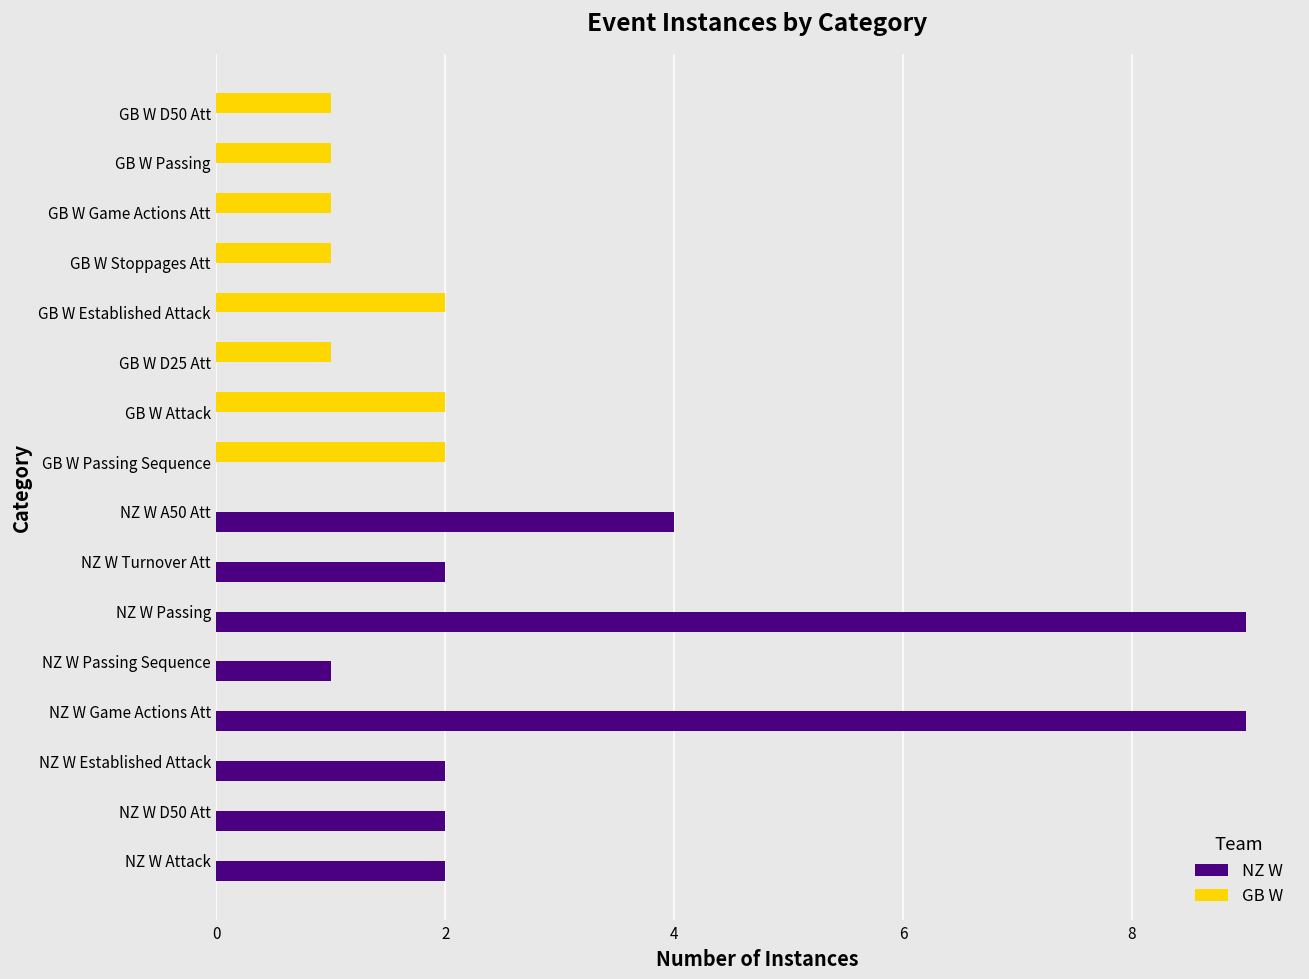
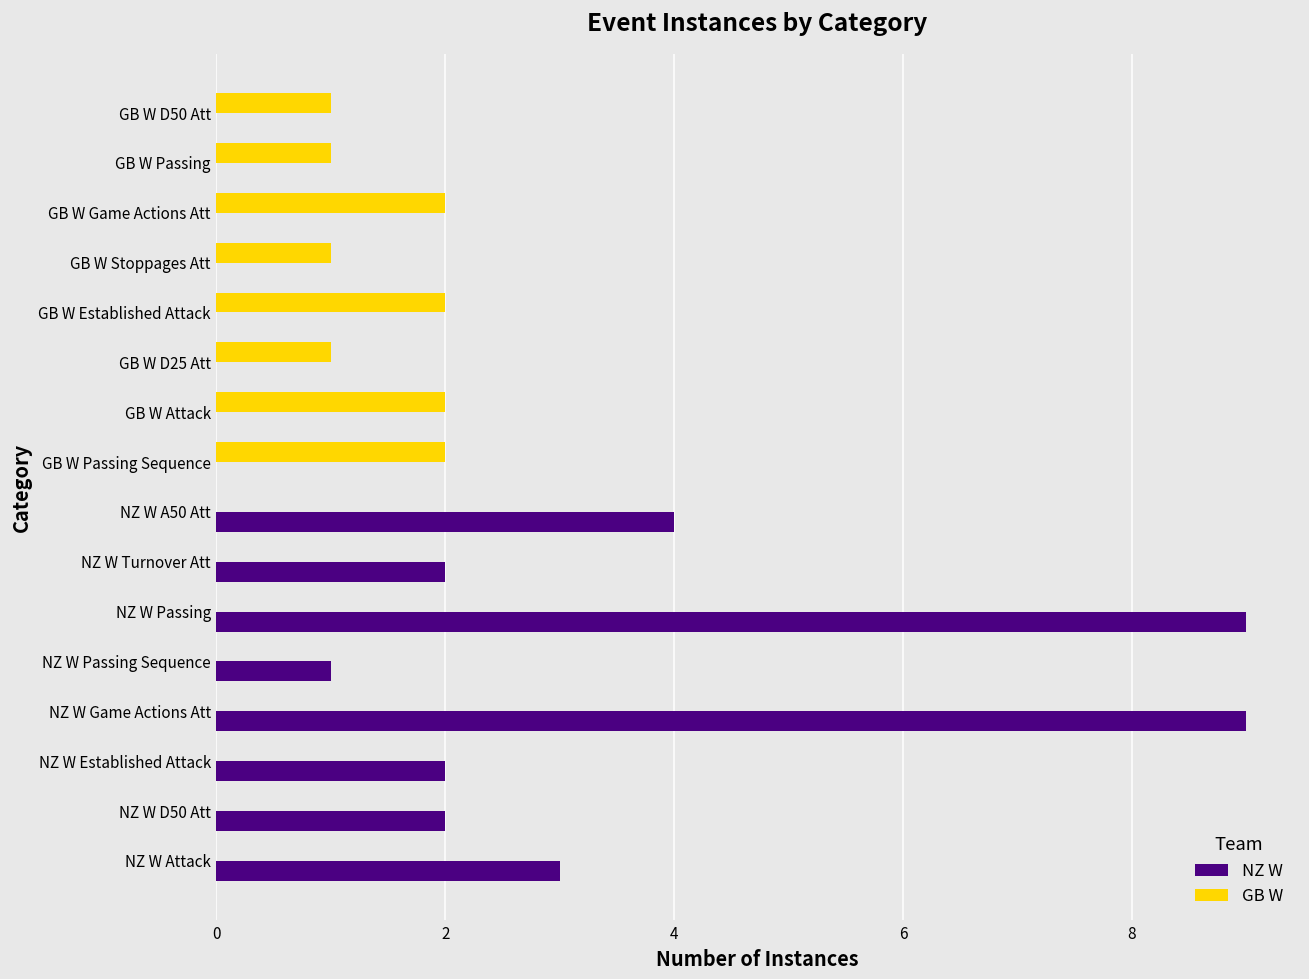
  {
    "NZ W": {
      "GB W D50 Att": 0,
      "GB W Passing": 0,
      "GB W Game Actions Att": 0,
      "GB W Stoppages Att": 0,
      "GB W Established Attack": 0,
      "GB W D25 Att": 0,
      "GB W Attack": 0,
      "GB W Passing Sequence": 0,
      "NZ W A50 Att": 4,
      "NZ W Turnover Att": 2,
      "NZ W Passing": 9,
      "NZ W Passing Sequence": 1,
      "NZ W Game Actions Att": 9,
      "NZ W Established Attack": 2,
      "NZ W D50 Att": 2,
-     "NZ W Attack": 2
+     "NZ W Attack": 3
    },
    "GB W": {
      "GB W D50 Att": 1,
      "GB W Passing": 1,
-     "GB W Game Actions Att": 1,
+     "GB W Game Actions Att": 2,
      "GB W Stoppages Att": 1,
      "GB W Established Attack": 2,
      "GB W D25 Att": 1,
      "GB W Attack": 2,
      "GB W Passing Sequence": 2,
      "NZ W A50 Att": 0,
      "NZ W Turnover Att": 0,
      "NZ W Passing": 0,
      "NZ W Passing Sequence": 0,
      "NZ W Game Actions Att": 0,
      "NZ W Established Attack": 0,
      "NZ W D50 Att": 0,
      "NZ W Attack": 0
    }
  }
